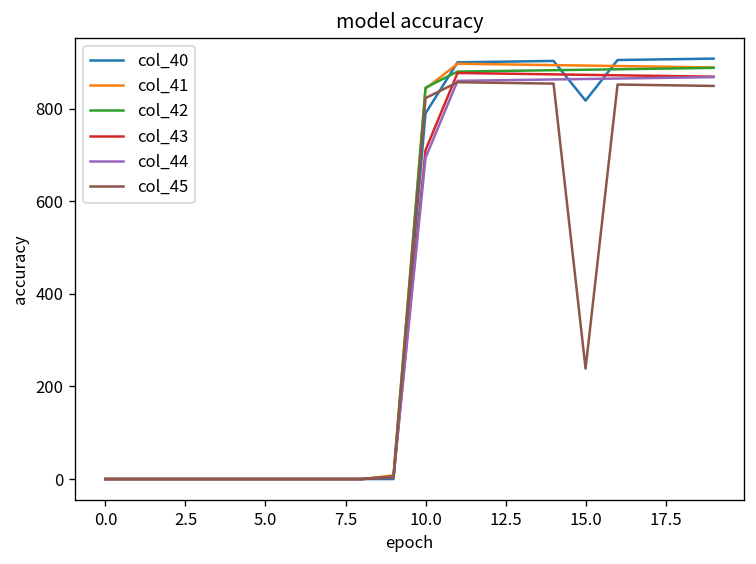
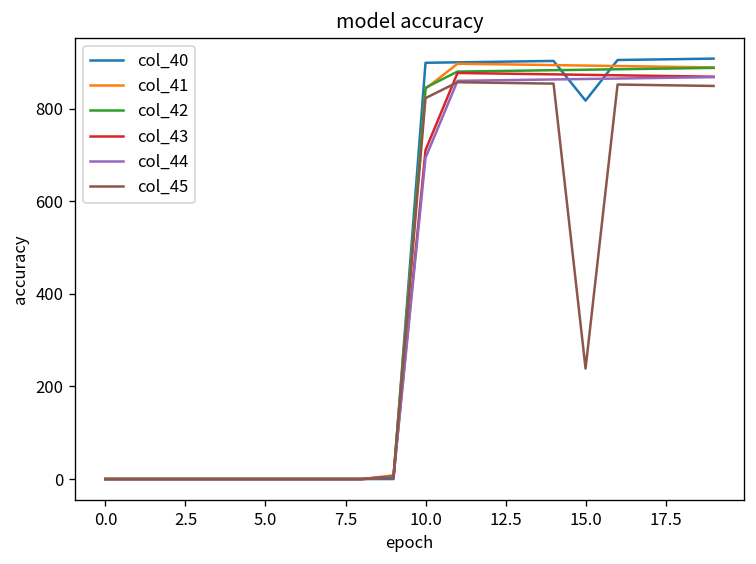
  {
    "col_40": {
-     "10.0": 790,
+     "10.0": 900,
      "15.0": 820
    },
    "col_41": {
      "15.0": 890
    },
    "col_42": {
      "15.0": 880
    },
    "col_43": {
      "10.0": 710,
      "15.0": 870
    },
    "col_44": {
      "10.0": 690,
      "15.0": 860
    },
    "col_45": {
      "10.0": 820,
      "15.0": 240
    }
  }
